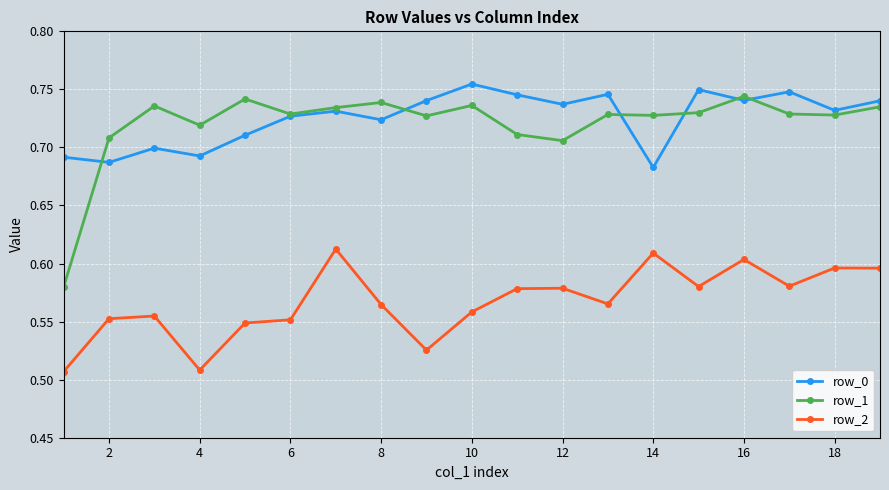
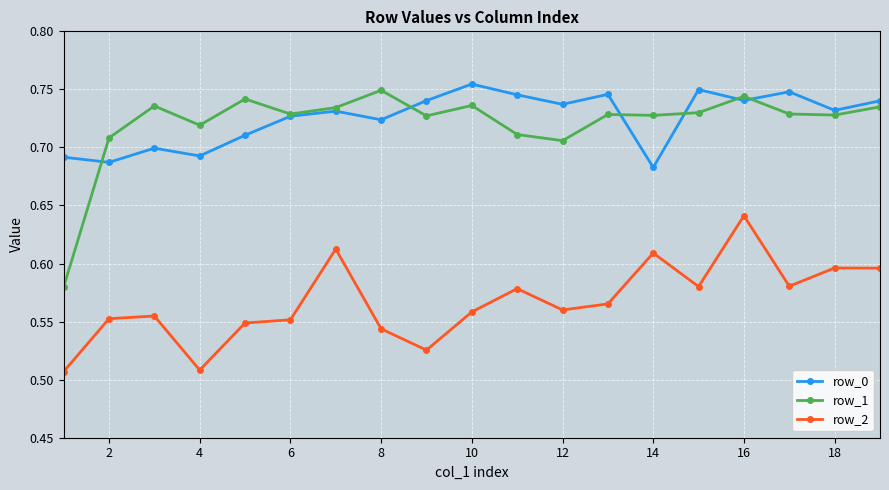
  {
    "row_0": {
      "2": 0.687,
      "4": 0.693,
      "8": 0.724,
      "10": 0.755,
      "12": 0.737,
      "14": 0.683,
      "16": 0.741,
      "18": 0.732
    },
    "row_1": {
      "2": 0.708,
      "4": 0.719,
-     "8": 0.739,
+     "8": 0.749,
      "10": 0.736,
      "12": 0.706,
      "14": 0.728,
      "16": 0.744,
      "18": 0.728
    },
    "row_2": {
      "2": 0.552,
      "4": 0.508,
      "6": 0.552,
-     "8": 0.565,
+     "8": 0.544,
      "10": 0.558,
-     "12": 0.579,
+     "12": 0.560,
      "14": 0.609,
-     "16": 0.604,
+     "16": 0.641,
      "18": 0.596
    }
  }
